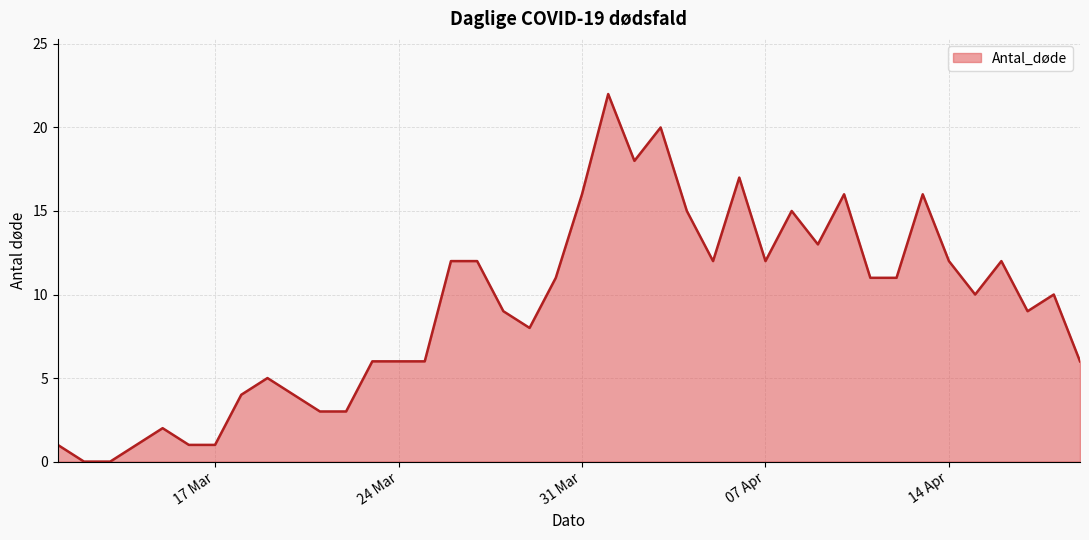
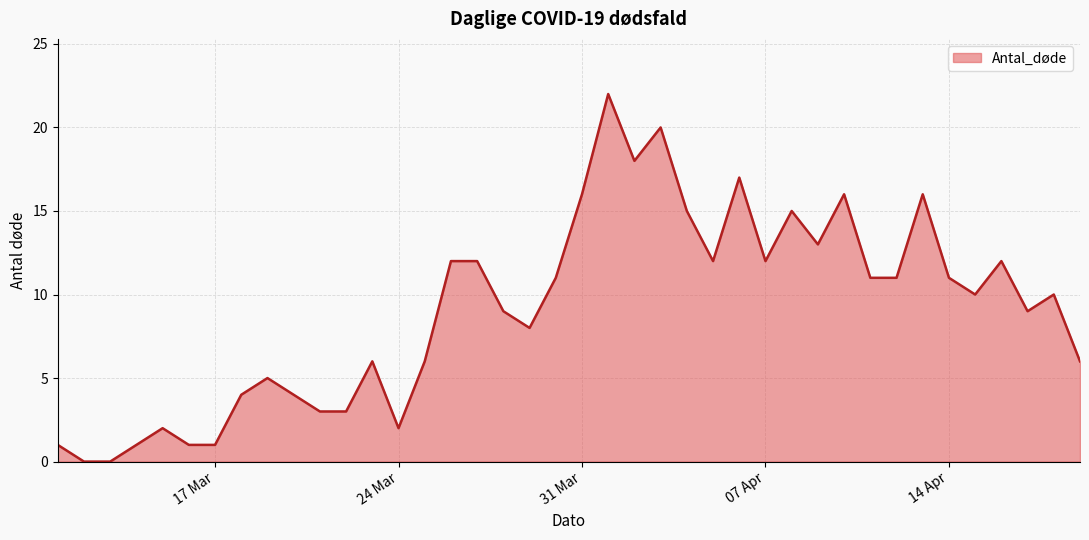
  {
    "17 Mar": 1,
-   "24 Mar": 6,
+   "24 Mar": 2,
    "31 Mar": 16,
    "07 Apr": 12,
-   "14 Apr": 12
+   "14 Apr": 11
  }
